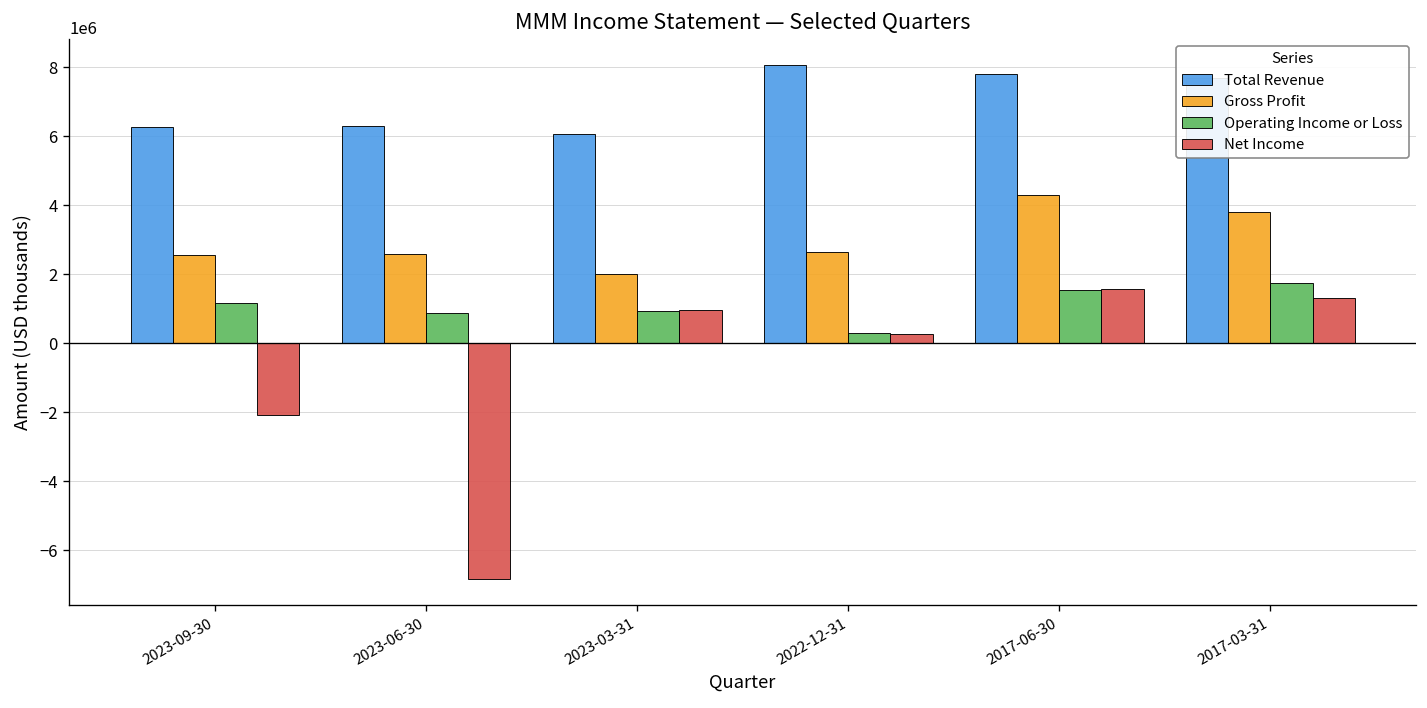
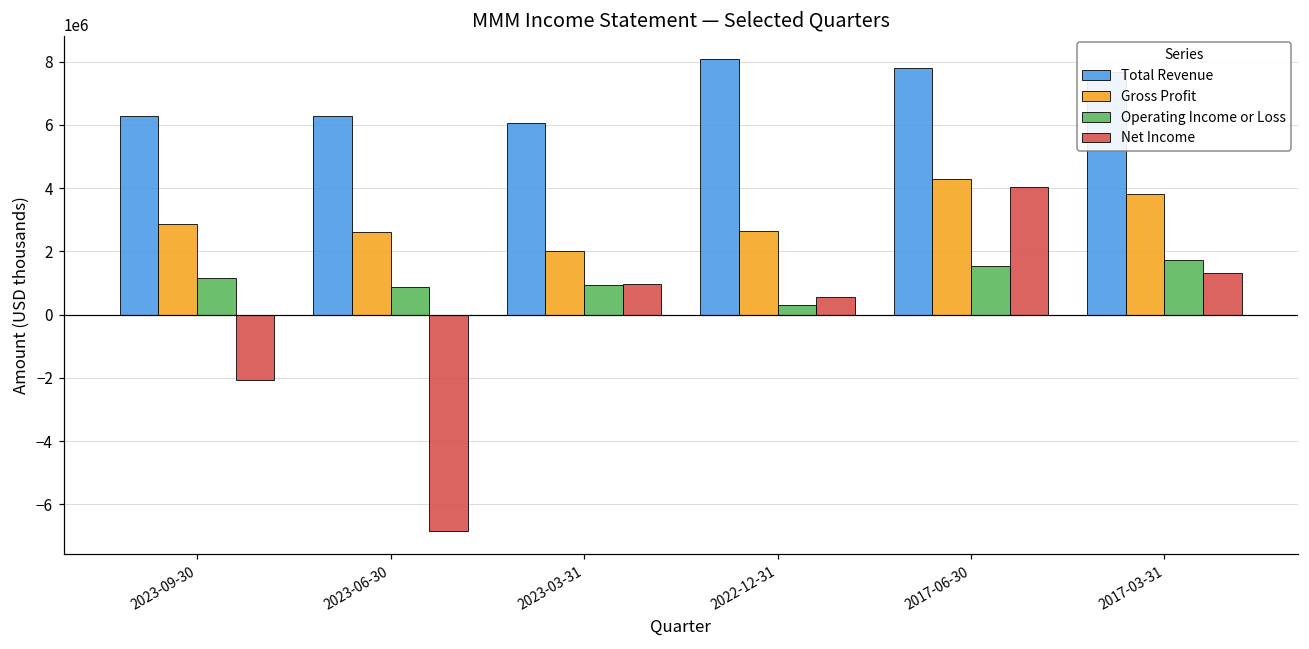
  {
    "Total Revenue": {
      "2023-09-30": 6300000,
      "2023-06-30": 6300000,
      "2023-03-31": 6100000,
      "2022-12-31": 8100000,
      "2017-06-30": 7800000
    },
    "Gross Profit": {
-     "2023-09-30": 2600000,
+     "2023-09-30": 2900000,
      "2023-06-30": 2600000,
      "2023-03-31": 2000000,
      "2022-12-31": 2600000,
      "2017-06-30": 4300000,
      "2017-03-31": 3800000
    },
    "Operating Income or Loss": {
      "2023-09-30": 1200000,
      "2023-06-30": 900000,
      "2023-03-31": 900000,
      "2022-12-31": 300000,
      "2017-06-30": 1500000,
      "2017-03-31": 1700000
    },
    "Net Income": {
      "2023-09-30": -2100000,
      "2023-06-30": -6800000,
      "2023-03-31": 1000000,
-     "2022-12-31": 300000,
-     "2017-06-30": 1600000,
+     "2022-12-31": 500000,
+     "2017-06-30": 4000000,
      "2017-03-31": 1300000
    }
  }
